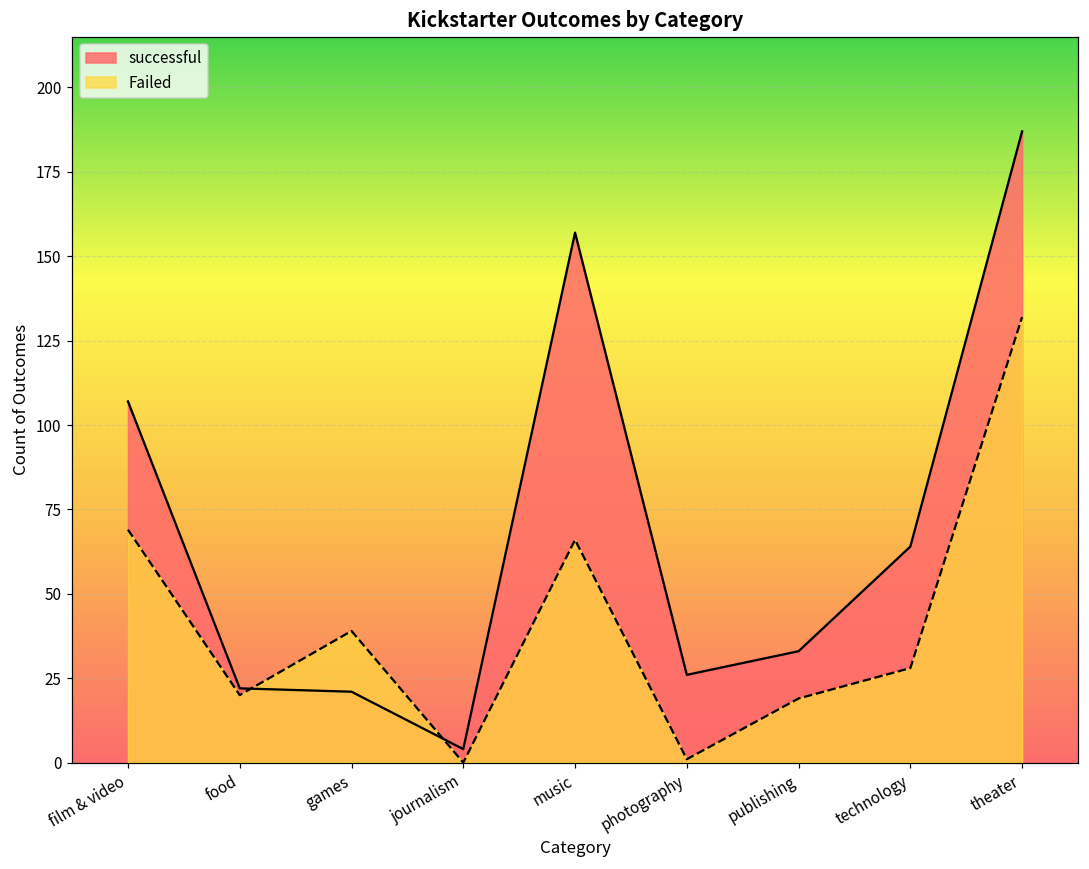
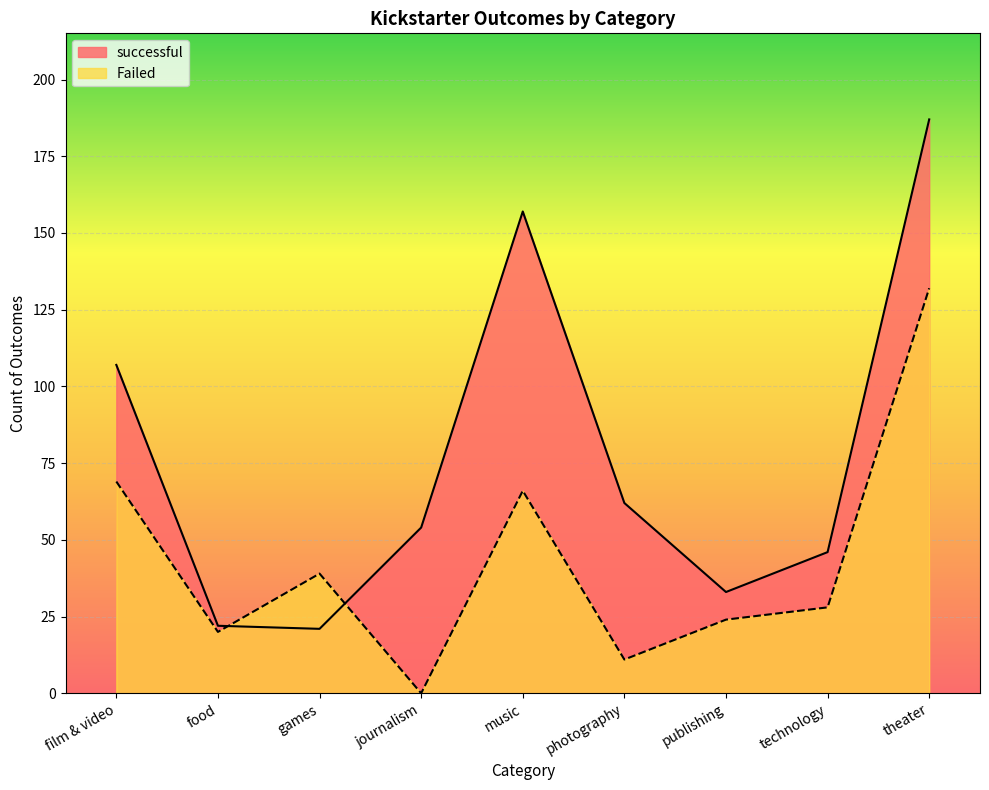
  {
    "successful": {
      "film & video": 107,
      "food": 22,
      "games": 21,
-     "journalism": 4,
+     "journalism": 54,
      "music": 157,
-     "photography": 26,
+     "photography": 62,
      "publishing": 33,
-     "technology": 64,
+     "technology": 46,
      "theater": 187
    },
    "Failed": {
      "film & video": 69,
      "food": 20,
      "games": 39,
      "journalism": 0,
      "music": 66,
-     "photography": 1,
-     "publishing": 19,
+     "photography": 11,
+     "publishing": 24,
      "technology": 28,
      "theater": 132
    }
  }
